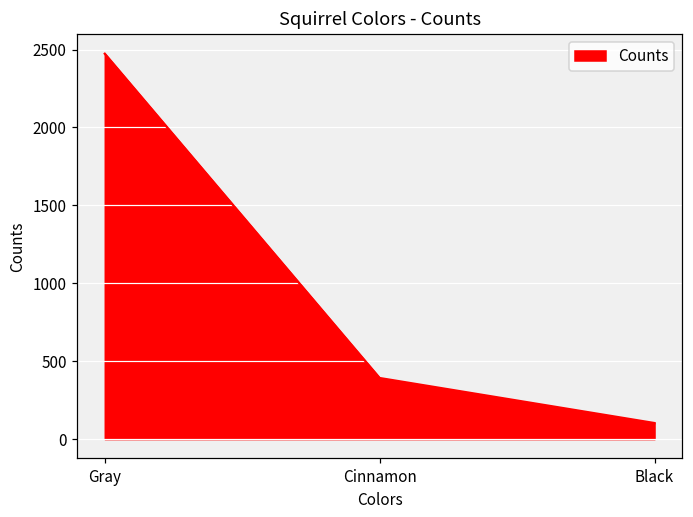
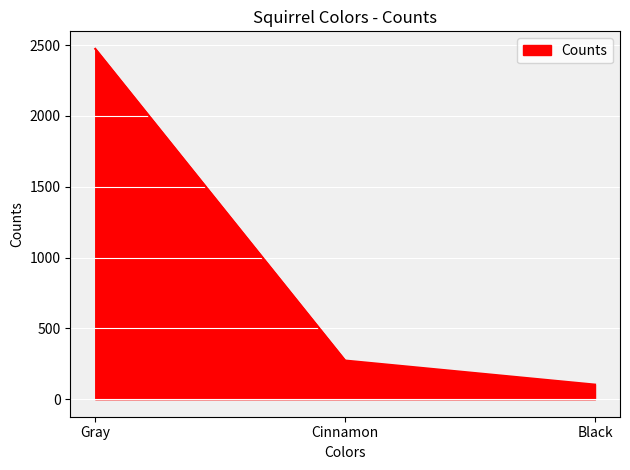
  {
    "Gray": 2470,
-   "Cinnamon": 390,
+   "Cinnamon": 270,
    "Black": 100
  }
